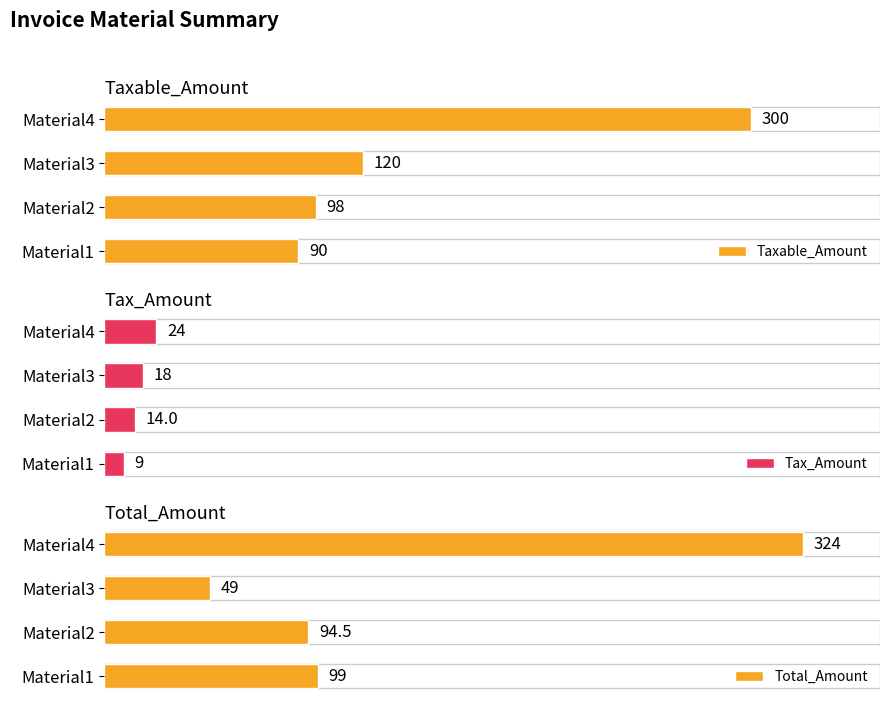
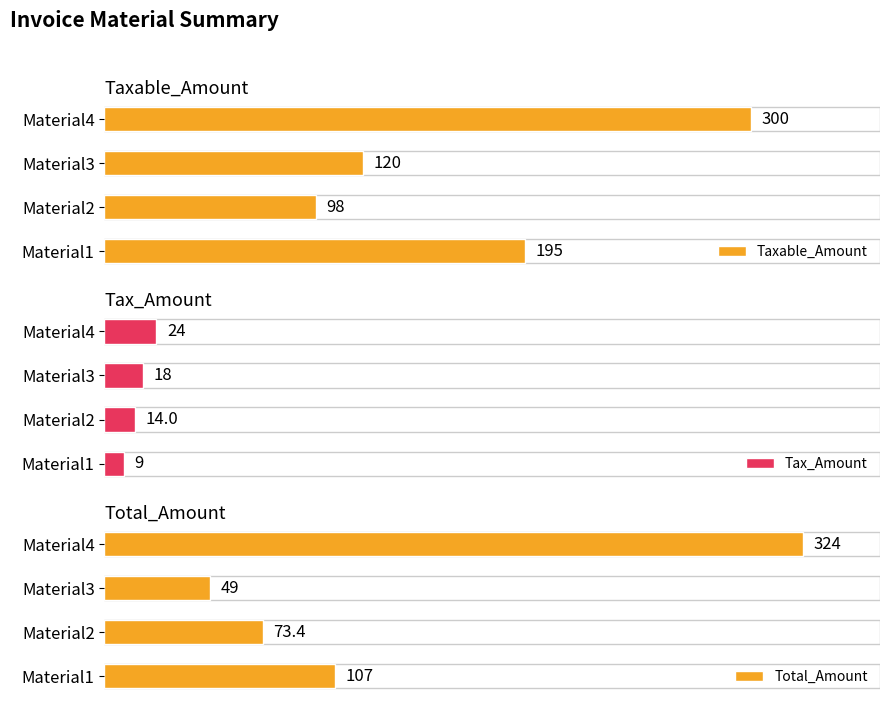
  {
    "Taxable_Amount": {
      "Material4": 300,
      "Material3": 120,
      "Material2": 98,
-     "Material1": 90
+     "Material1": 195
    },
    "Tax_Amount": {
      "Material4": 24,
      "Material3": 18,
      "Material2": 14.0,
      "Material1": 9
    },
    "Total_Amount": {
      "Material4": 324,
      "Material3": 49,
-     "Material2": 94.5,
-     "Material1": 99
+     "Material2": 73.4,
+     "Material1": 107
    }
  }
